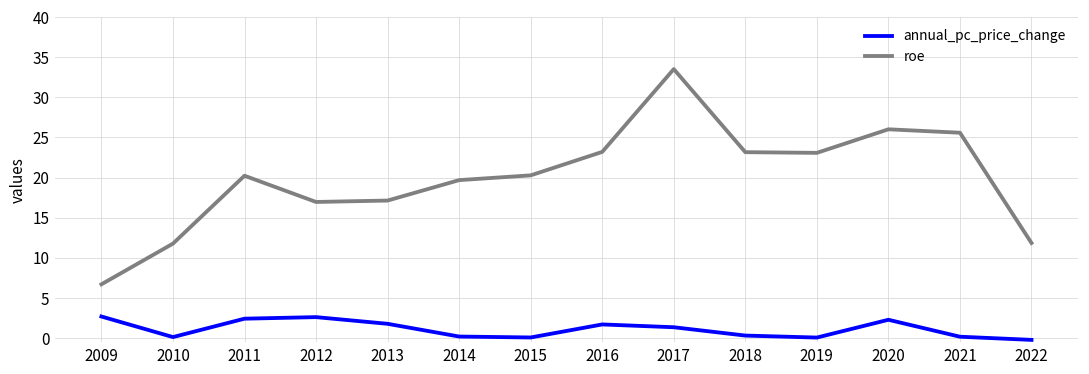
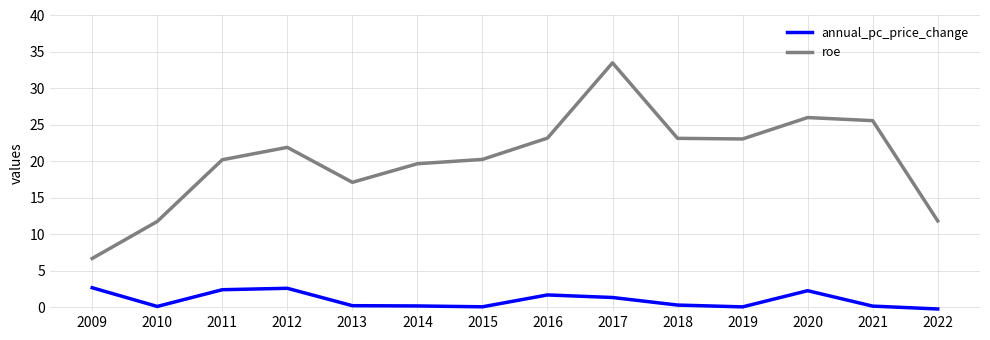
  {
    "annual_pc_price_change": {
      "2009": 3,
      "2010": 0,
      "2011": 2,
      "2012": 3,
-     "2013": 2,
+     "2013": 0,
      "2014": 0,
      "2015": 0,
      "2016": 2,
      "2017": 1,
      "2018": 0,
      "2019": 0,
      "2020": 2,
      "2021": 0,
      "2022": 0
    },
    "roe": {
      "2009": 7,
      "2010": 12,
      "2011": 20,
-     "2012": 17,
+     "2012": 22,
      "2013": 17,
      "2014": 20,
      "2015": 20,
      "2016": 23,
      "2017": 34,
      "2018": 23,
      "2019": 23,
      "2020": 26,
      "2021": 26,
      "2022": 12
    }
  }
